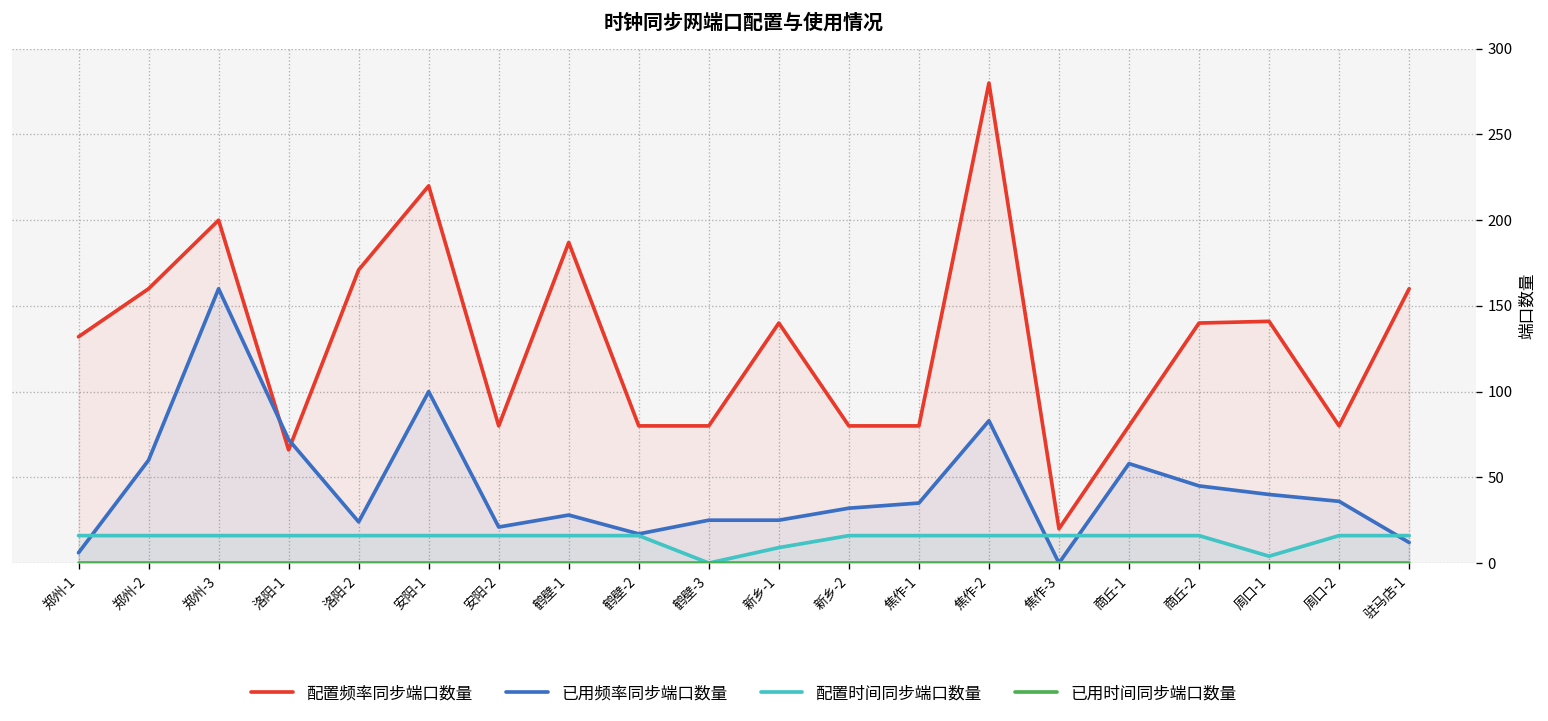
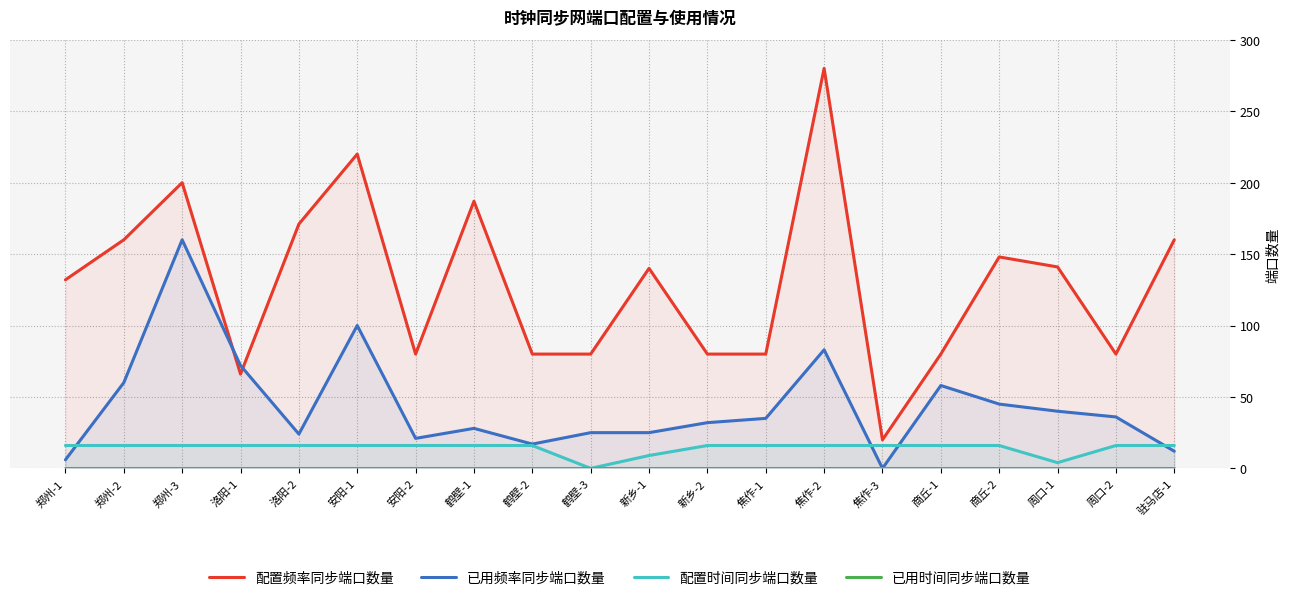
  {
    "配置频率同步端口数量": {
      "郑州-1": 132,
      "郑州-2": 160,
      "郑州-3": 200,
      "洛阳-1": 66,
      "洛阳-2": 171,
      "安阳-1": 220,
      "安阳-2": 80,
      "鹤壁-1": 187,
      "鹤壁-2": 80,
      "鹤壁-3": 80,
      "新乡-1": 140,
      "新乡-2": 80,
      "焦作-1": 80,
      "焦作-2": 280,
      "焦作-3": 20,
      "商丘-1": 80,
-     "商丘-2": 140,
+     "商丘-2": 148,
      "周口-1": 141,
      "周口-2": 80,
      "驻马店-1": 160
    },
    "已用频率同步端口数量": {
      "郑州-1": 6,
      "郑州-2": 60,
      "郑州-3": 160,
      "洛阳-1": 72,
      "洛阳-2": 24,
      "安阳-1": 100,
      "安阳-2": 21,
      "鹤壁-1": 28,
      "鹤壁-3": 25,
      "新乡-1": 25,
      "新乡-2": 32,
      "焦作-1": 35,
      "焦作-2": 83,
      "商丘-1": 58,
      "商丘-2": 45,
      "周口-1": 40,
      "周口-2": 36,
      "驻马店-1": 12
    },
    "配置时间同步端口数量": {
      "郑州-1": 16,
      "郑州-2": 16,
      "郑州-3": 16,
      "洛阳-1": 16,
      "洛阳-2": 16,
      "安阳-1": 16,
      "安阳-2": 16,
      "鹤壁-1": 16,
      "新乡-1": 9,
      "新乡-2": 16,
      "焦作-1": 16,
      "焦作-2": 16,
      "焦作-3": 16,
      "商丘-1": 16,
      "商丘-2": 16,
      "周口-1": 4,
      "周口-2": 16,
      "驻马店-1": 16
    },
    "已用时间同步端口数量": {
      "郑州-1": 0,
      "郑州-2": 0,
      "郑州-3": 0,
      "洛阳-1": 0,
      "洛阳-2": 0,
      "安阳-1": 0,
      "安阳-2": 0,
      "鹤壁-1": 0,
      "鹤壁-2": 0,
      "新乡-1": 0,
      "新乡-2": 0,
      "焦作-1": 0,
      "焦作-2": 0,
      "商丘-1": 0,
      "商丘-2": 0,
      "周口-1": 0,
      "周口-2": 0,
      "驻马店-1": 0
    }
  }
